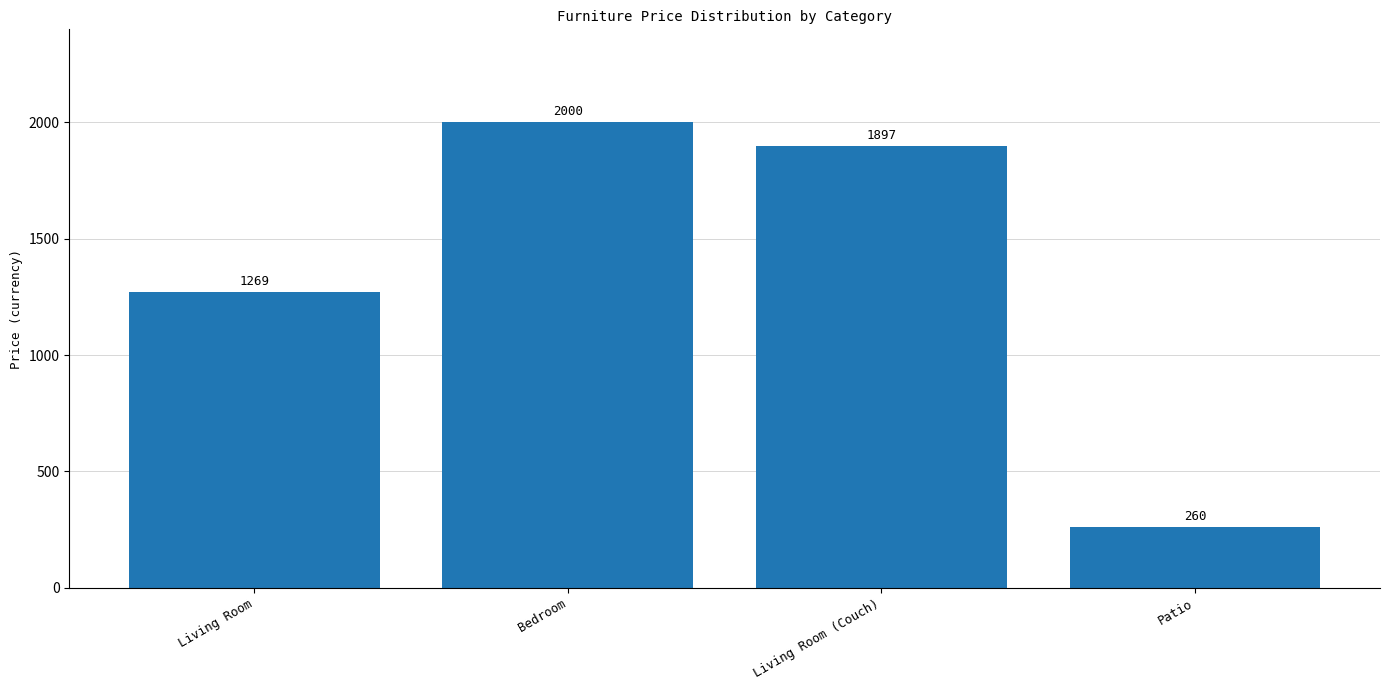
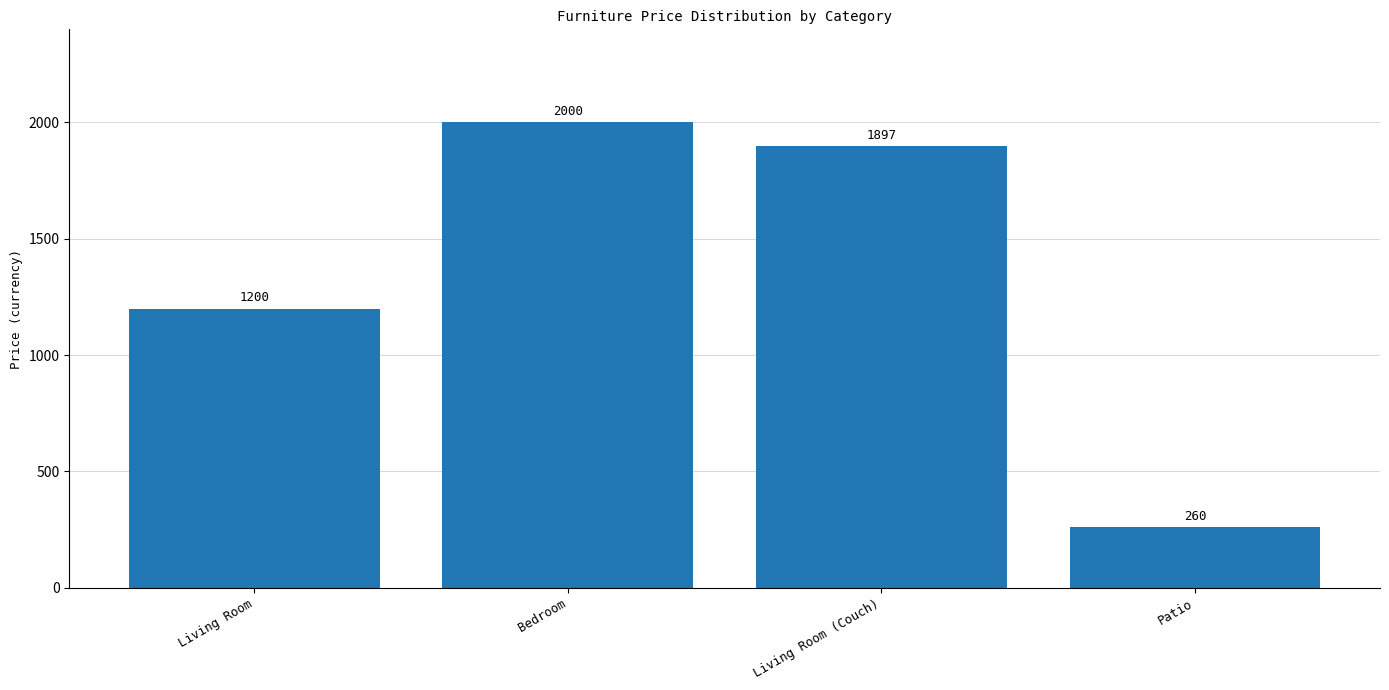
  {
-   "Living Room": 1269,
+   "Living Room": 1200,
    "Bedroom": 2000,
    "Living Room (Couch)": 1897,
    "Patio": 260
  }
